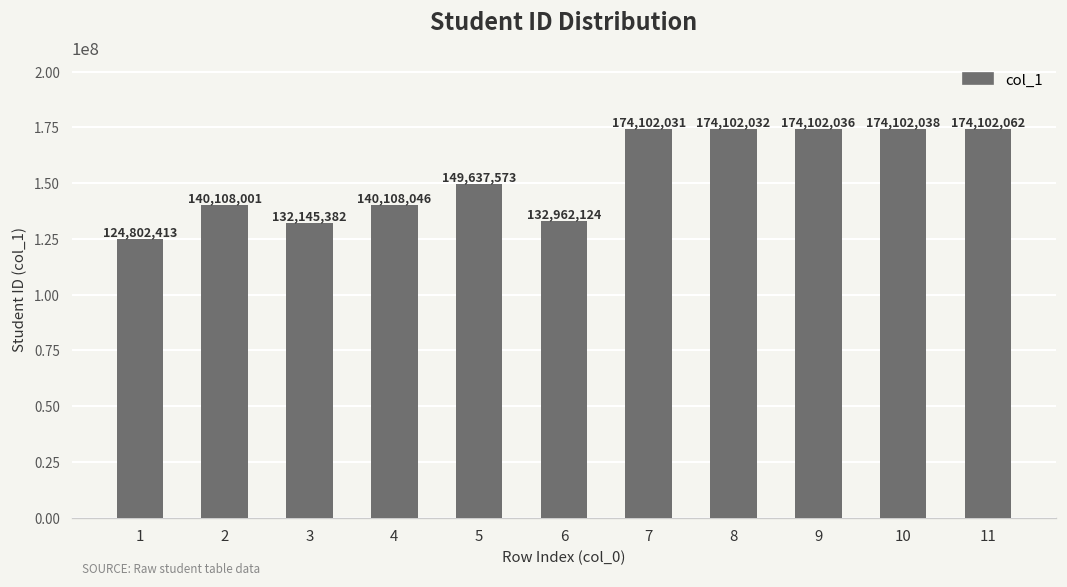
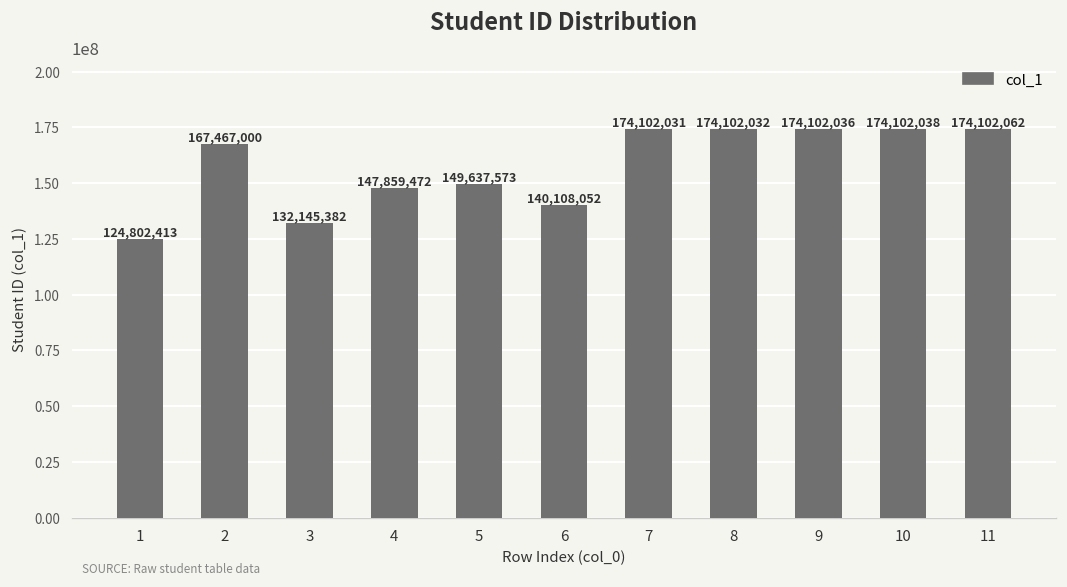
  {
    "1": "124,802,413",
-   "2": "140,108,001",
+   "2": "167,467,000",
    "3": "132,145,382",
-   "4": "140,108,046",
+   "4": "147,859,472",
    "5": "149,637,573",
-   "6": "132,962,124",
+   "6": "140,108,052",
    "7": "174,102,031",
    "8": "174,102,032",
    "9": "174,102,036",
    "10": "174,102,038",
    "11": "174,102,062"
  }
